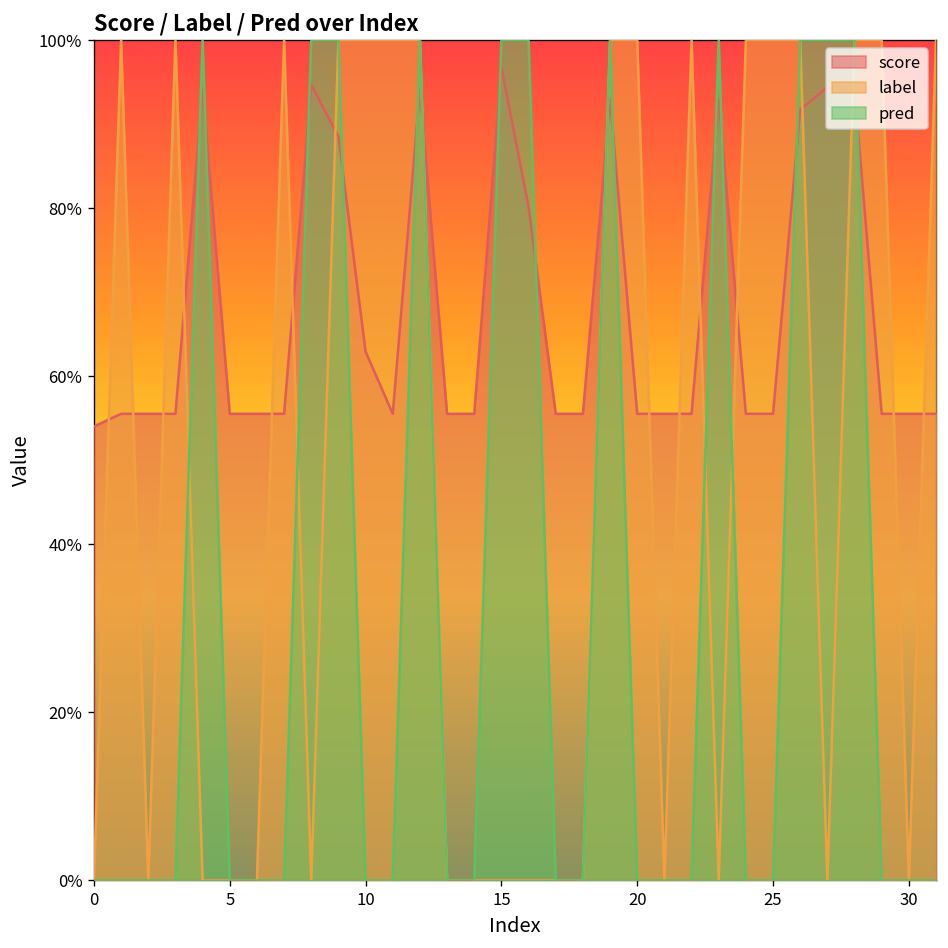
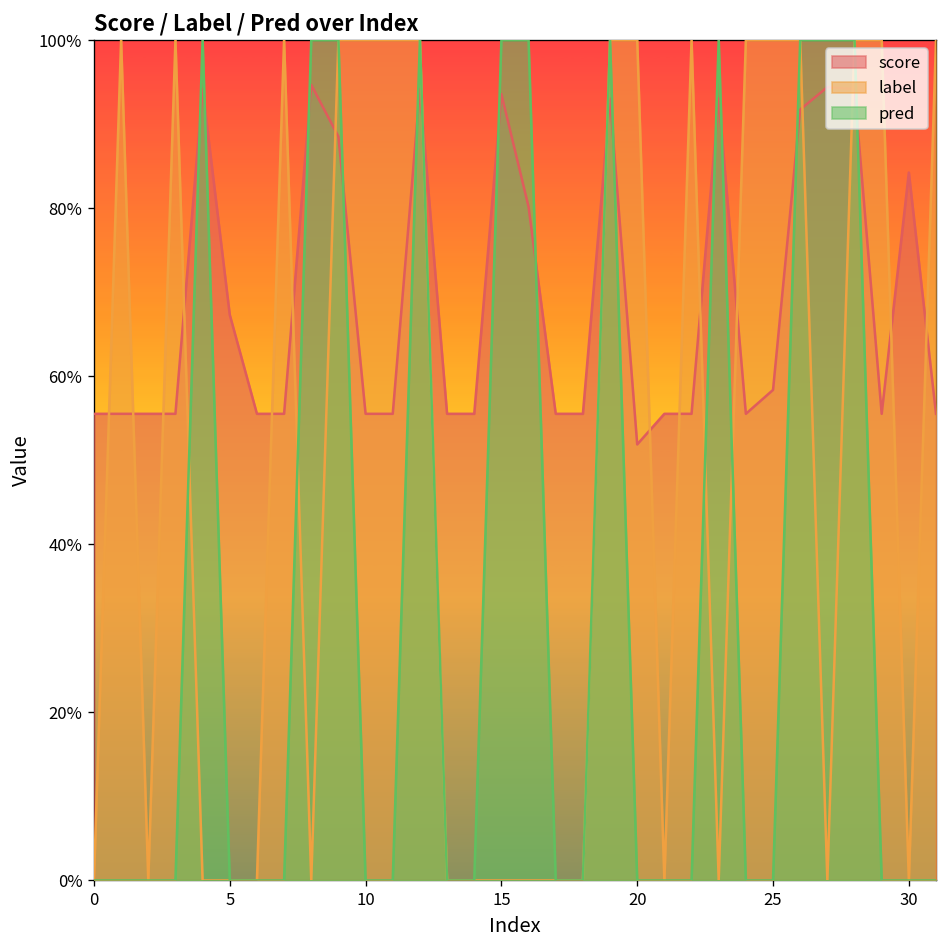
  {
    "score": {
-     "0": "54%",
-     "5": "56%",
-     "10": "63%",
-     "15": "97%",
-     "20": "56%",
-     "25": "56%",
-     "30": "56%"
+     "0": "56%",
+     "5": "67%",
+     "10": "56%",
+     "15": "94%",
+     "20": "52%",
+     "25": "58%",
+     "30": "84%"
    },
    "label": {
      "10": "100%",
      "15": "0%",
      "20": "100%",
      "25": "100%"
    },
    "pred": {
      "10": "0%",
      "15": "100%",
      "20": "0%",
      "25": "0%"
    }
  }
